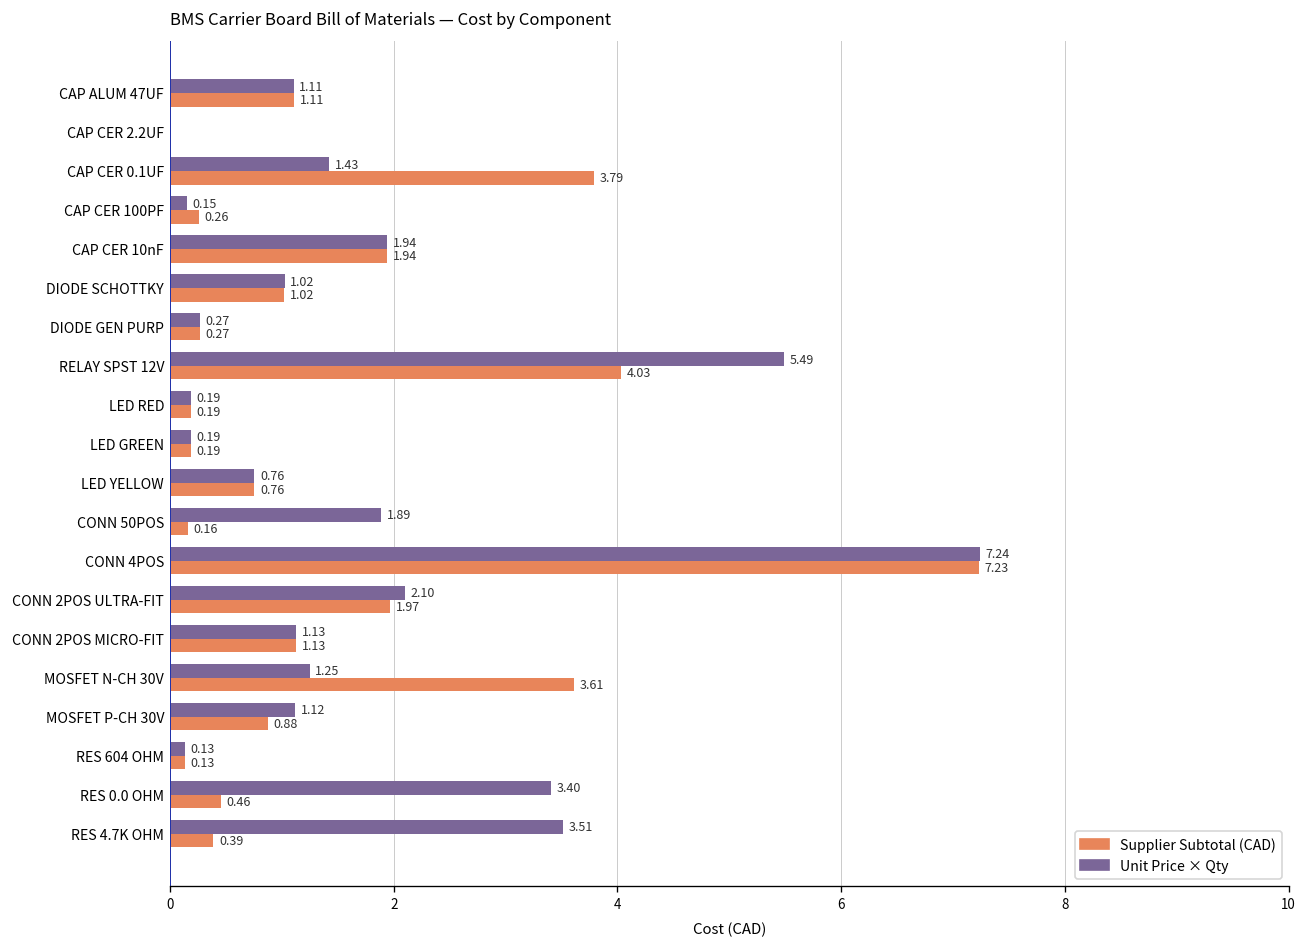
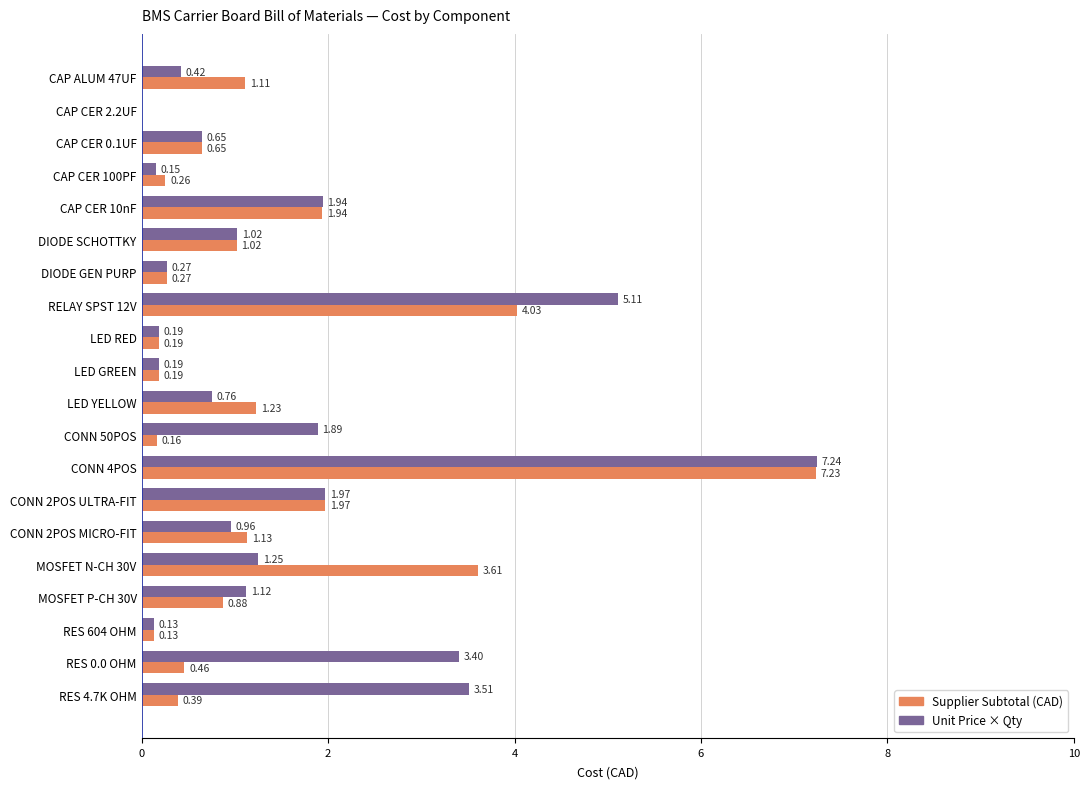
  {
    "Supplier Subtotal (CAD)": {
      "CAP ALUM 47UF": 1.11,
-     "CAP CER 0.1UF": 3.79,
+     "CAP CER 0.1UF": 0.65,
      "CAP CER 100PF": 0.26,
      "CAP CER 10nF": 1.94,
      "DIODE SCHOTTKY": 1.02,
      "DIODE GEN PURP": 0.27,
      "RELAY SPST 12V": 4.03,
      "LED RED": 0.19,
      "LED GREEN": 0.19,
-     "LED YELLOW": 0.76,
+     "LED YELLOW": 1.23,
      "CONN 50POS": 0.16,
      "CONN 4POS": 7.23,
      "CONN 2POS ULTRA-FIT": 1.97,
      "CONN 2POS MICRO-FIT": 1.13,
      "MOSFET N-CH 30V": 3.61,
      "MOSFET P-CH 30V": 0.88,
      "RES 604 OHM": 0.13,
      "RES 0.0 OHM": 0.46,
      "RES 4.7K OHM": 0.39
    },
    "Unit Price × Qty": {
-     "CAP ALUM 47UF": 1.11,
-     "CAP CER 0.1UF": 1.43,
+     "CAP ALUM 47UF": 0.42,
+     "CAP CER 0.1UF": 0.65,
      "CAP CER 100PF": 0.15,
      "CAP CER 10nF": 1.94,
      "DIODE SCHOTTKY": 1.02,
      "DIODE GEN PURP": 0.27,
-     "RELAY SPST 12V": 5.49,
+     "RELAY SPST 12V": 5.11,
      "LED RED": 0.19,
      "LED GREEN": 0.19,
      "LED YELLOW": 0.76,
      "CONN 50POS": 1.89,
      "CONN 4POS": 7.24,
-     "CONN 2POS ULTRA-FIT": 2.10,
-     "CONN 2POS MICRO-FIT": 1.13,
+     "CONN 2POS ULTRA-FIT": 1.97,
+     "CONN 2POS MICRO-FIT": 0.96,
      "MOSFET N-CH 30V": 1.25,
      "MOSFET P-CH 30V": 1.12,
      "RES 604 OHM": 0.13,
      "RES 0.0 OHM": 3.40,
      "RES 4.7K OHM": 3.51
    }
  }
